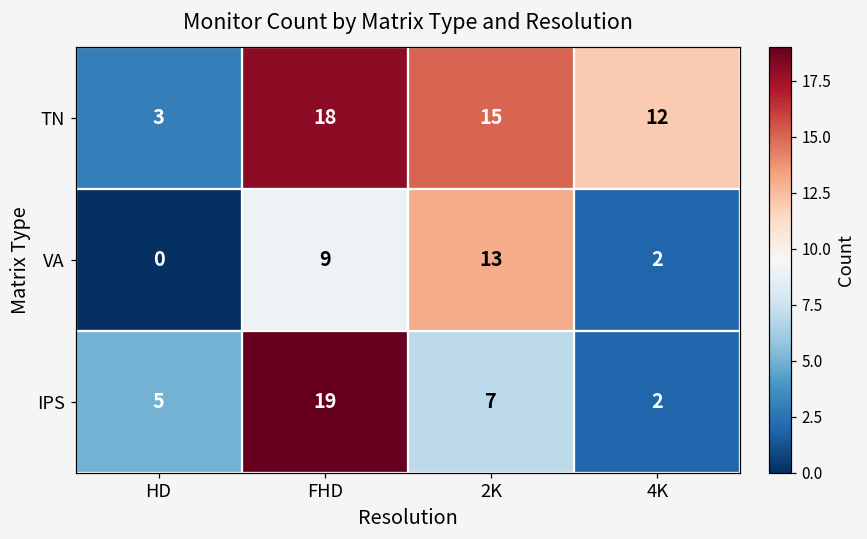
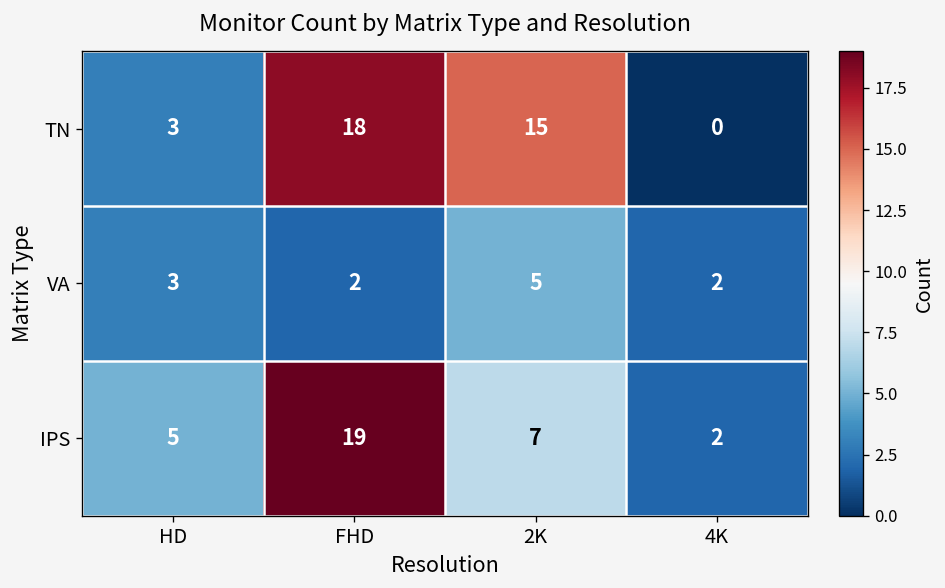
  {
    "TN": {
      "HD": 3,
      "FHD": 18,
      "2K": 15,
-     "4K": 12
+     "4K": 0
    },
    "VA": {
-     "HD": 0,
-     "FHD": 9,
-     "2K": 13,
+     "HD": 3,
+     "FHD": 2,
+     "2K": 5,
      "4K": 2
    },
    "IPS": {
      "HD": 5,
      "FHD": 19,
      "2K": 7,
      "4K": 2
    }
  }
